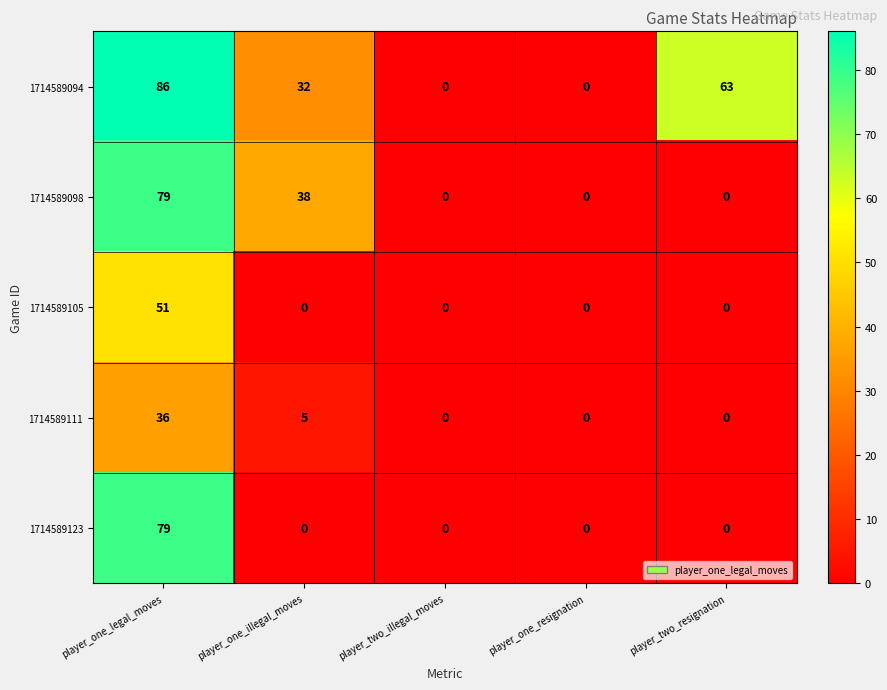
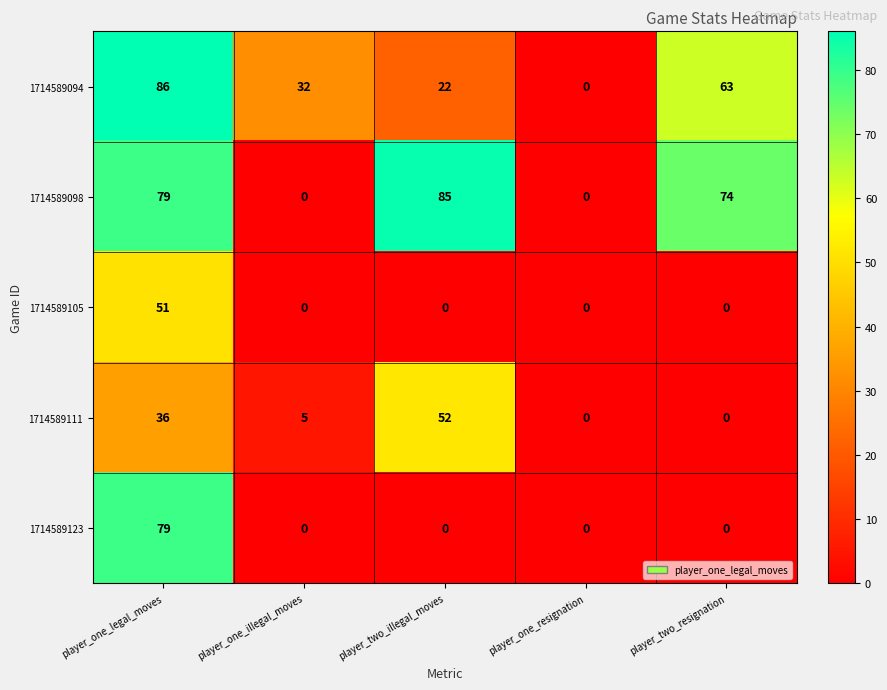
  {
    "1714589094": {
      "player_one_legal_moves": 86,
      "player_one_illegal_moves": 32,
-     "player_two_illegal_moves": 0,
+     "player_two_illegal_moves": 22,
      "player_one_resignation": 0,
      "player_two_resignation": 63
    },
    "1714589098": {
      "player_one_legal_moves": 79,
-     "player_one_illegal_moves": 38,
-     "player_two_illegal_moves": 0,
+     "player_one_illegal_moves": 0,
+     "player_two_illegal_moves": 85,
      "player_one_resignation": 0,
-     "player_two_resignation": 0
+     "player_two_resignation": 74
    },
    "1714589105": {
      "player_one_legal_moves": 51,
      "player_one_illegal_moves": 0,
      "player_two_illegal_moves": 0,
      "player_one_resignation": 0,
      "player_two_resignation": 0
    },
    "1714589111": {
      "player_one_legal_moves": 36,
      "player_one_illegal_moves": 5,
-     "player_two_illegal_moves": 0,
+     "player_two_illegal_moves": 52,
      "player_one_resignation": 0,
      "player_two_resignation": 0
    },
    "1714589123": {
      "player_one_legal_moves": 79,
      "player_one_illegal_moves": 0,
      "player_two_illegal_moves": 0,
      "player_one_resignation": 0,
      "player_two_resignation": 0
    }
  }
